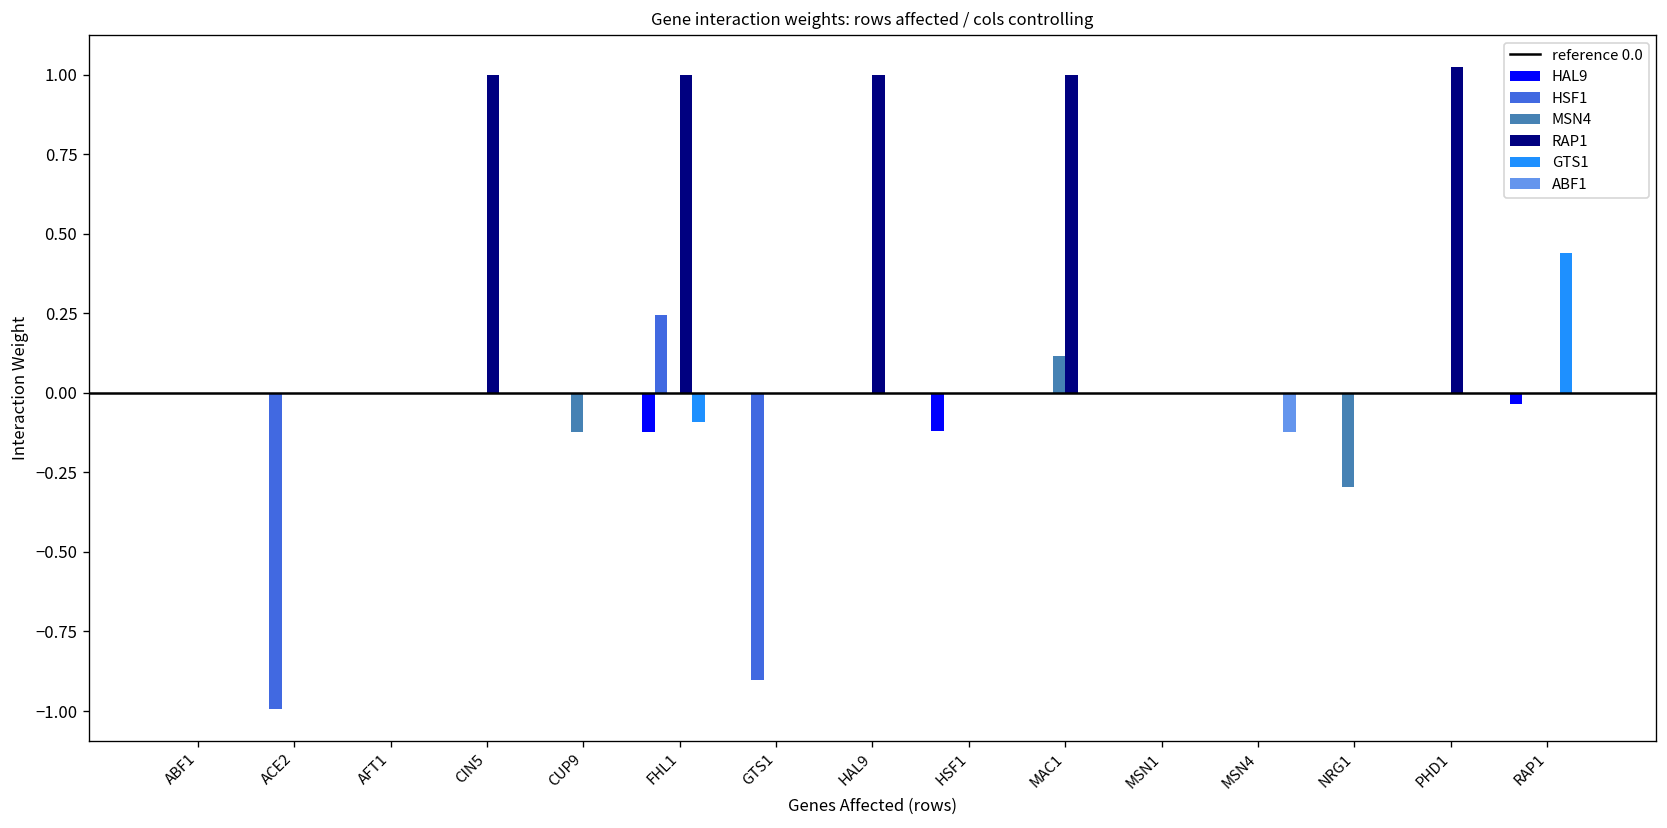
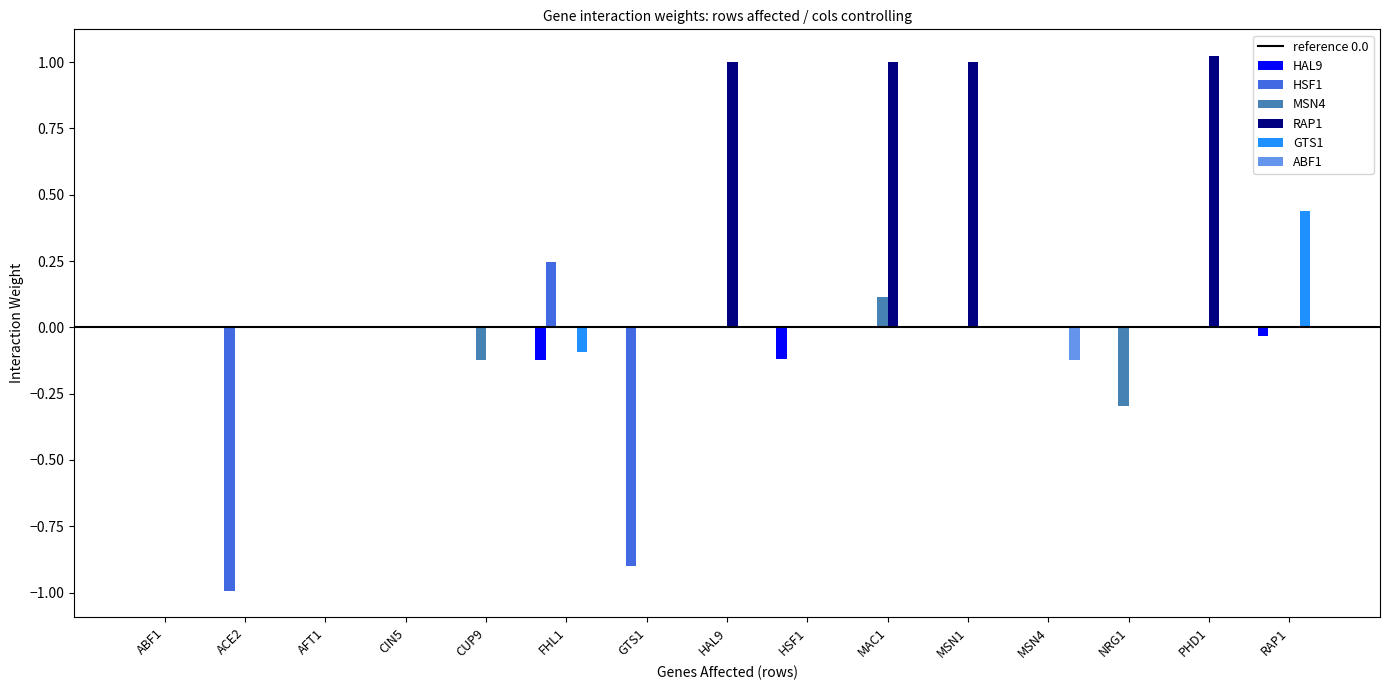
  {
    "HAL9": {
      "ABF1": 0,
      "ACE2": 0,
      "AFT1": 0,
      "CIN5": 0,
      "CUP9": 0,
      "FHL1": -0.12,
      "GTS1": 0,
      "HAL9": 0,
      "HSF1": -0.12,
      "MAC1": 0,
      "MSN1": 0,
      "MSN4": 0,
      "NRG1": 0,
      "PHD1": 0,
      "RAP1": -0.03
    },
    "RAP1": {
      "ABF1": 0,
      "ACE2": 0,
      "AFT1": 0,
-     "CIN5": 1,
+     "CIN5": 0,
      "CUP9": 0,
-     "FHL1": 1,
+     "FHL1": 0,
      "HAL9": 1,
      "HSF1": 0,
      "MAC1": 1,
-     "MSN1": 0,
+     "MSN1": 1,
      "MSN4": 0,
      "NRG1": 0,
      "PHD1": 1.02,
      "RAP1": 0
    },
    "GTS1": {
      "ABF1": 0,
      "ACE2": 0,
      "AFT1": 0,
      "CIN5": 0,
      "CUP9": 0,
      "FHL1": -0.09,
      "GTS1": 0,
      "HAL9": 0,
      "HSF1": 0,
      "MAC1": 0,
      "MSN1": 0,
      "MSN4": 0,
      "NRG1": 0,
      "PHD1": 0,
      "RAP1": 0.44
    }
  }
